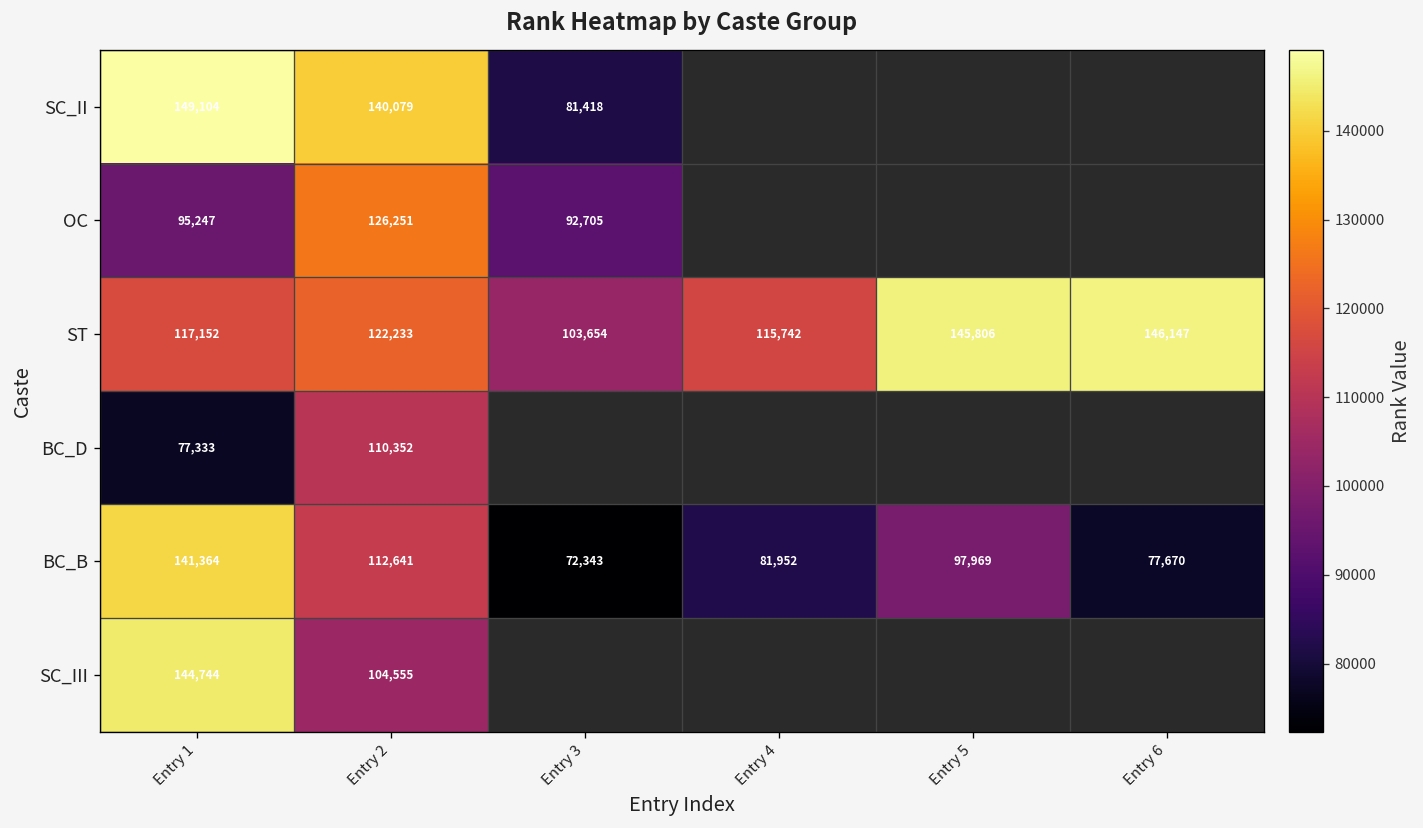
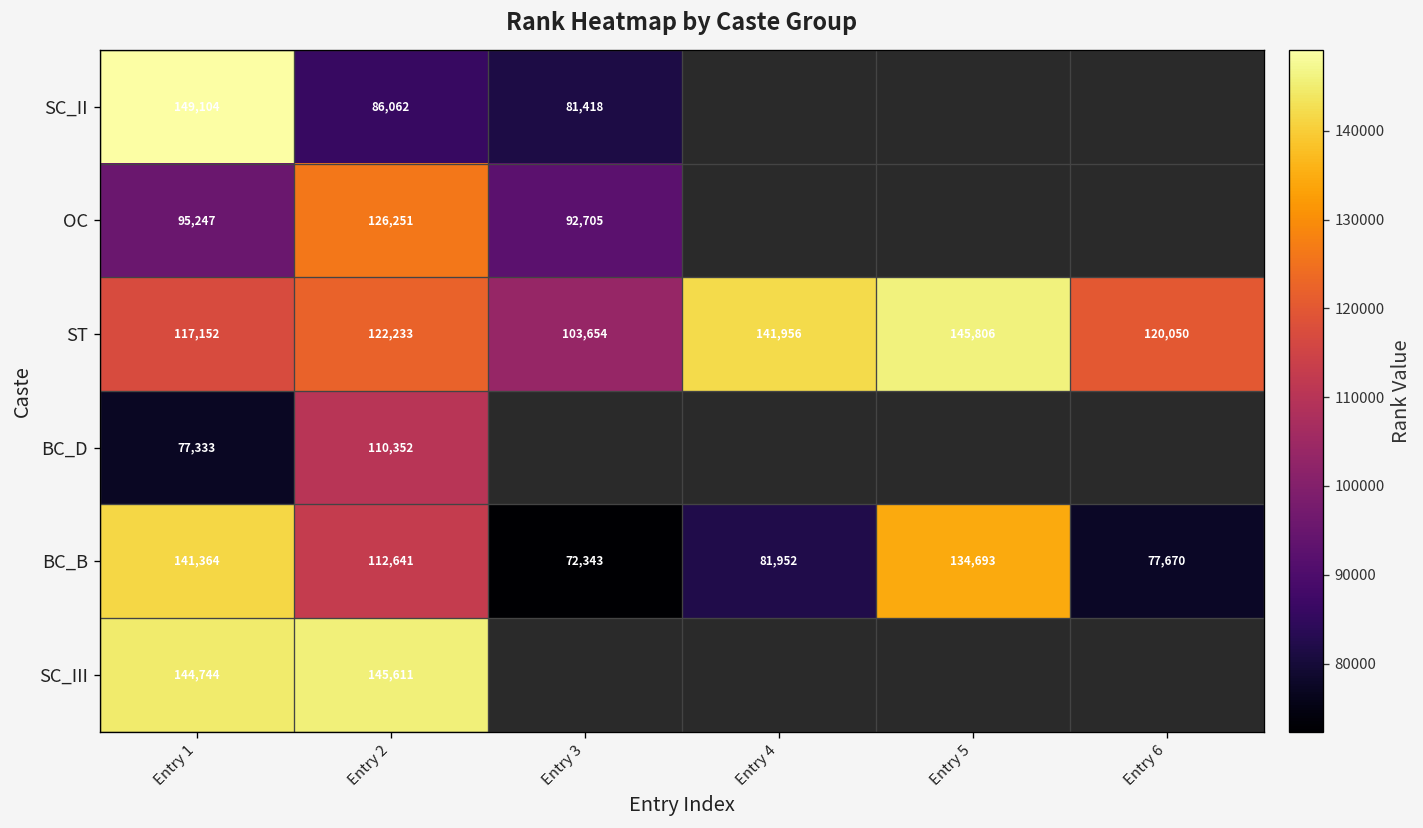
  {
    "SC_II": {
      "Entry 1": "149,104",
-     "Entry 2": "140,079",
+     "Entry 2": "86,062",
      "Entry 3": "81,418"
    },
    "OC": {
      "Entry 1": "95,247",
      "Entry 2": "126,251",
      "Entry 3": "92,705"
    },
    "ST": {
      "Entry 1": "117,152",
      "Entry 2": "122,233",
      "Entry 3": "103,654",
-     "Entry 4": "115,742",
+     "Entry 4": "141,956",
      "Entry 5": "145,806",
-     "Entry 6": "146,147"
+     "Entry 6": "120,050"
    },
    "BC_D": {
      "Entry 1": "77,333",
      "Entry 2": "110,352"
    },
    "BC_B": {
      "Entry 1": "141,364",
      "Entry 2": "112,641",
      "Entry 3": "72,343",
      "Entry 4": "81,952",
-     "Entry 5": "97,969",
+     "Entry 5": "134,693",
      "Entry 6": "77,670"
    },
    "SC_III": {
      "Entry 1": "144,744",
-     "Entry 2": "104,555"
+     "Entry 2": "145,611"
    }
  }
